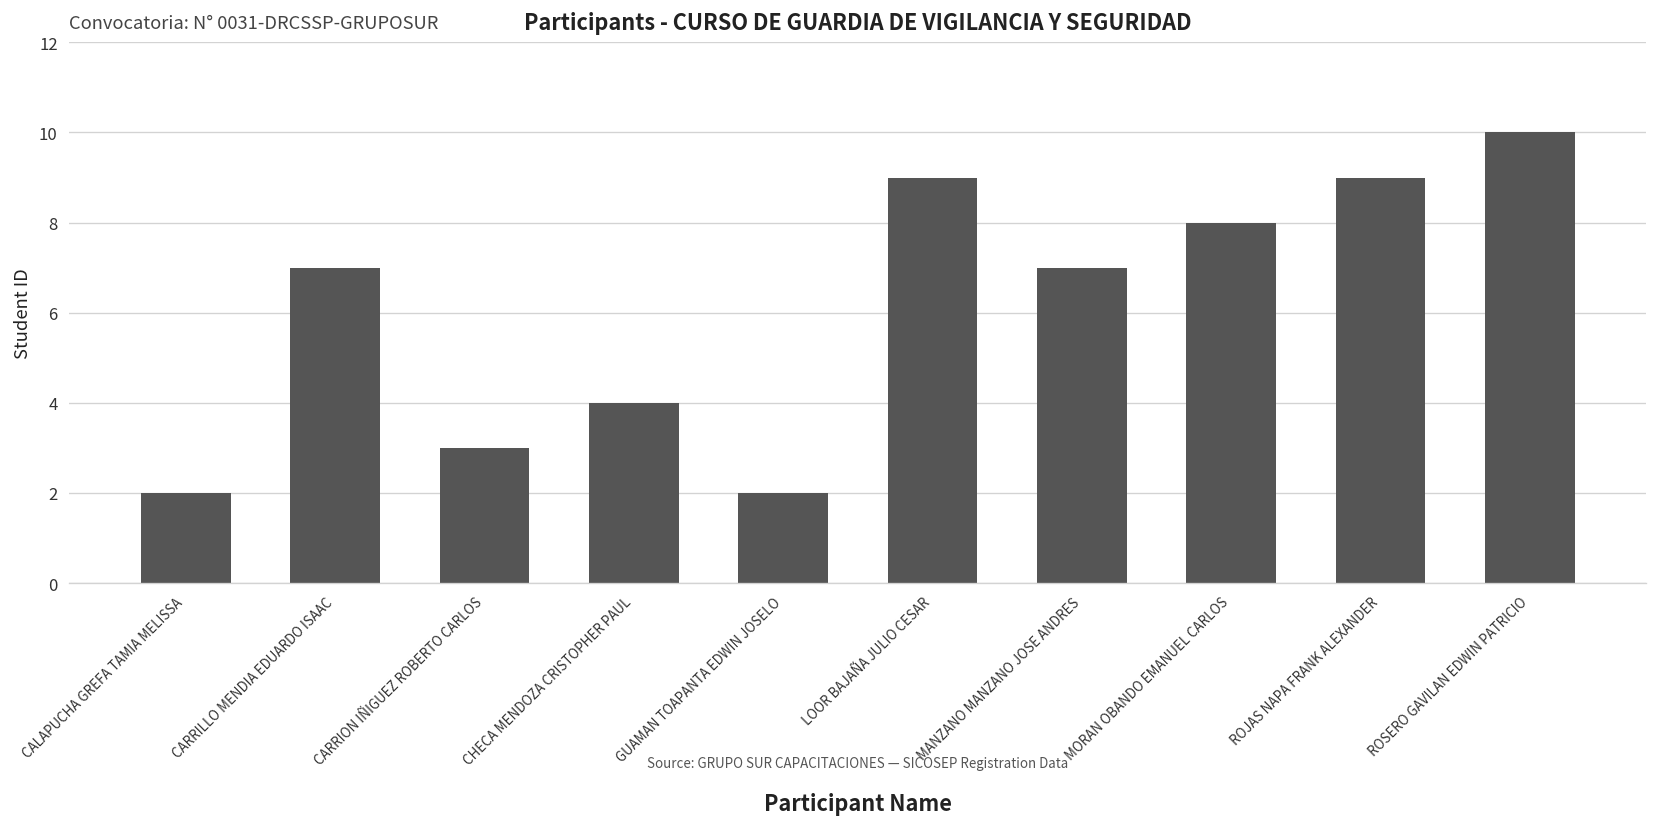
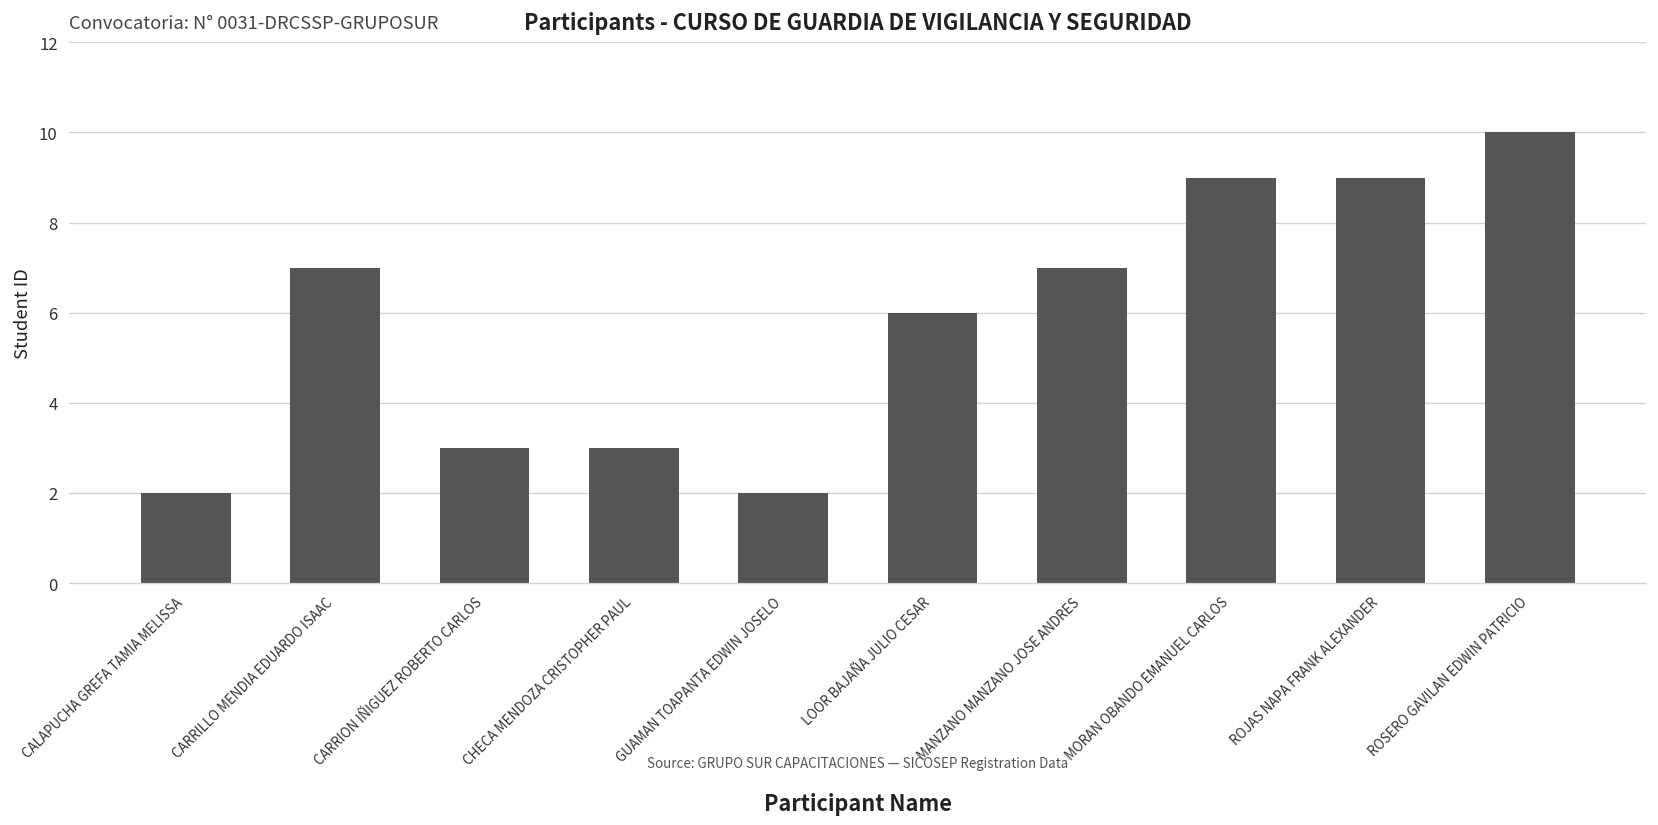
  {
    "CALAPUCHA GREFA TAMIA MELISSA": 2,
    "CARRILLO MENDIA EDUARDO ISAAC": 7,
    "CARRION IÑIGUEZ ROBERTO CARLOS": 3,
-   "CHECA MENDOZA CRISTOPHER PAUL": 4,
+   "CHECA MENDOZA CRISTOPHER PAUL": 3,
    "GUAMAN TOAPANTA EDWIN JOSELO": 2,
-   "LOOR BAJAÑA JULIO CESAR": 9,
+   "LOOR BAJAÑA JULIO CESAR": 6,
    "MANZANO MANZANO JOSE ANDRES": 7,
-   "MORAN OBANDO EMANUEL CARLOS": 8,
+   "MORAN OBANDO EMANUEL CARLOS": 9,
    "ROJAS NAPA FRANK ALEXANDER": 9,
    "ROSERO GAVILAN EDWIN PATRICIO": 10
  }
